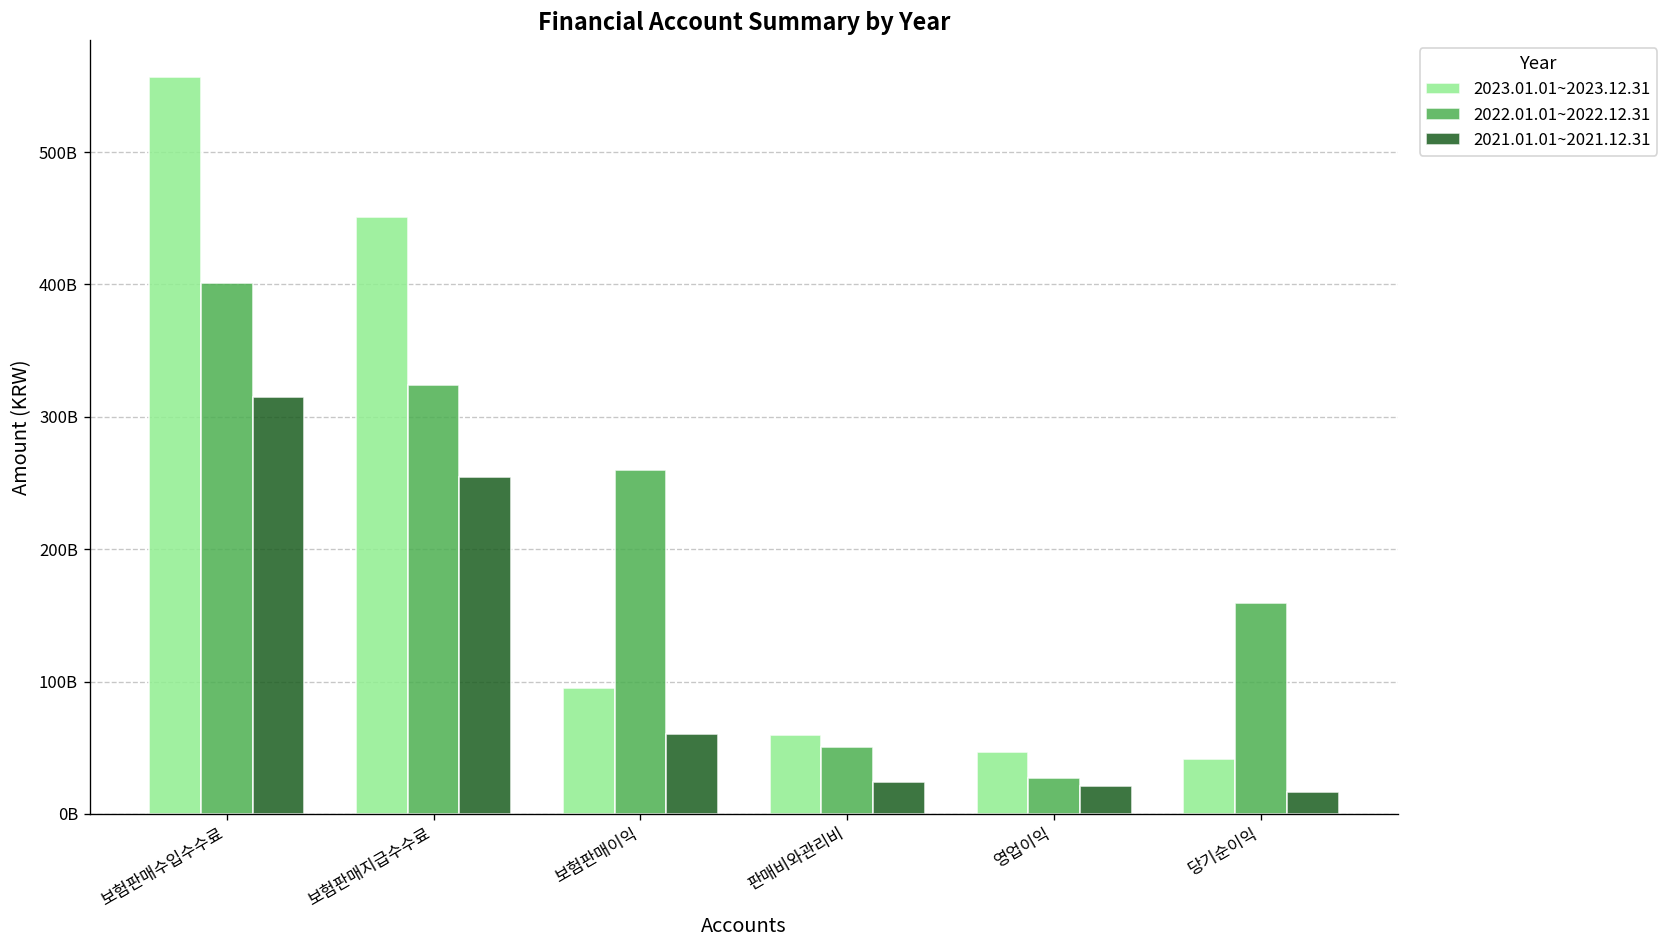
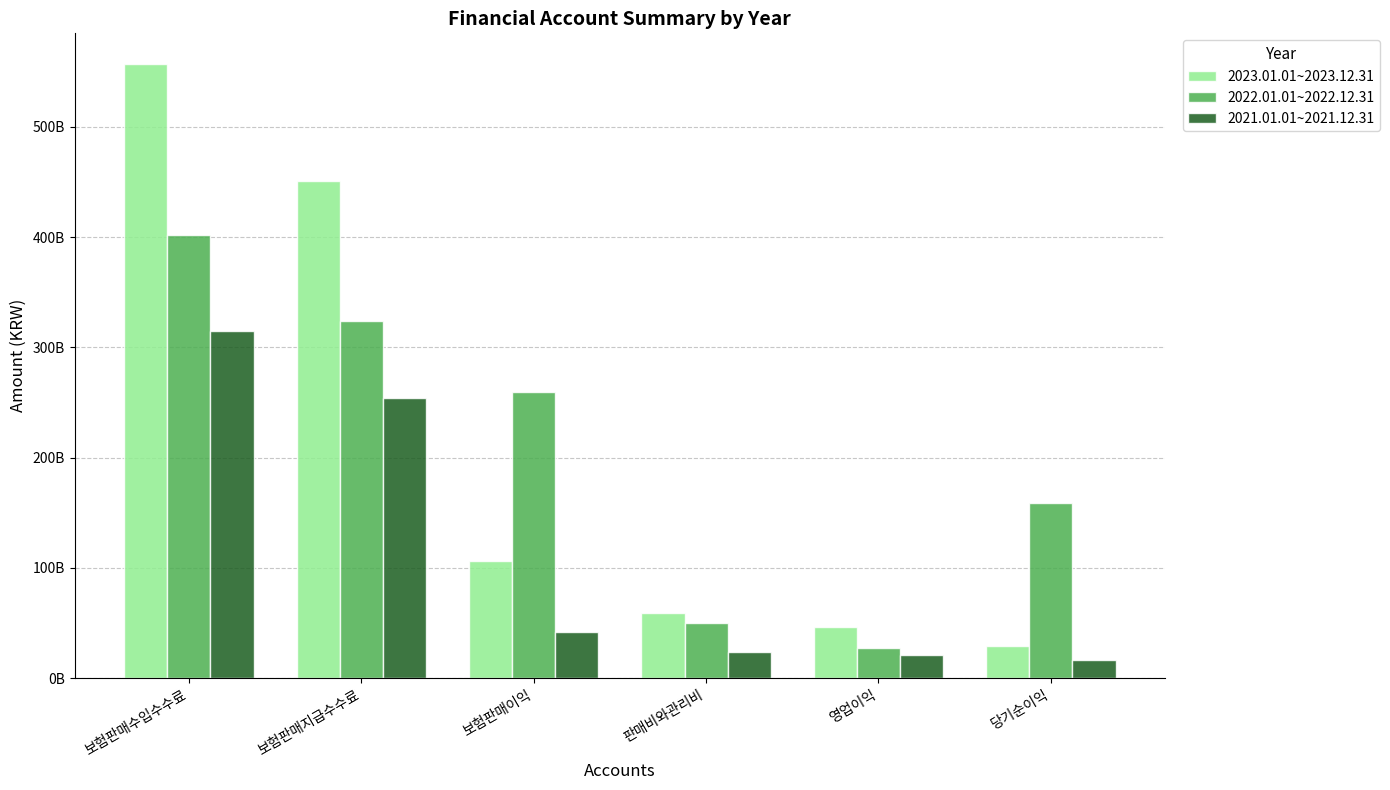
  {
    "2023.01.01~2023.12.31": {
      "보험판매수입수수료": 557000000000,
      "보험판매지급수수료": 451000000000,
-     "보험판매이익": 95000000000,
+     "보험판매이익": 106000000000,
      "판매비와관리비": 59000000000,
      "영업이익": 47000000000,
-     "당기순이익": 41000000000
+     "당기순이익": 30000000000
    },
    "2022.01.01~2022.12.31": {
      "보험판매수입수수료": 401000000000,
      "보험판매지급수수료": 324000000000,
      "보험판매이익": 260000000000,
      "판매비와관리비": 50000000000,
      "영업이익": 27000000000,
      "당기순이익": 159000000000
    },
    "2021.01.01~2021.12.31": {
      "보험판매수입수수료": 315000000000,
      "보험판매지급수수료": 254000000000,
-     "보험판매이익": 60000000000,
+     "보험판매이익": 42000000000,
      "판매비와관리비": 24000000000,
      "영업이익": 21000000000,
      "당기순이익": 16000000000
    }
  }
